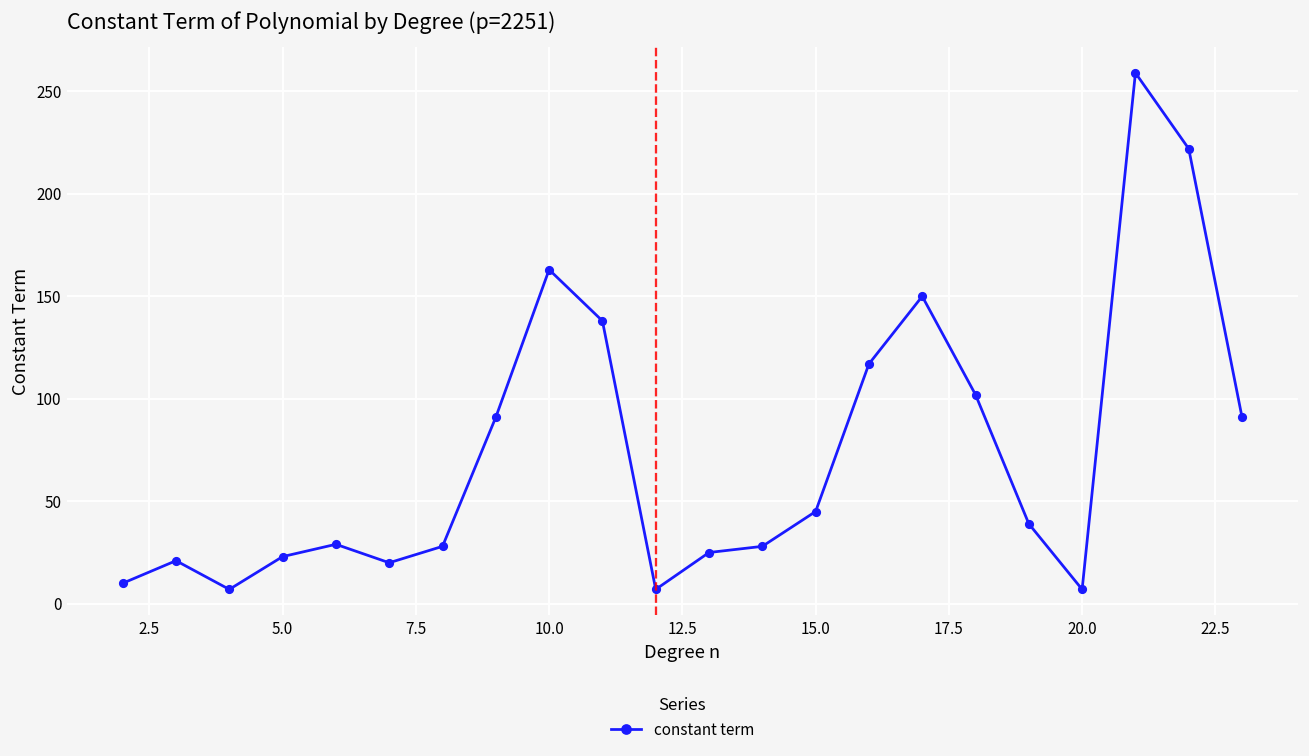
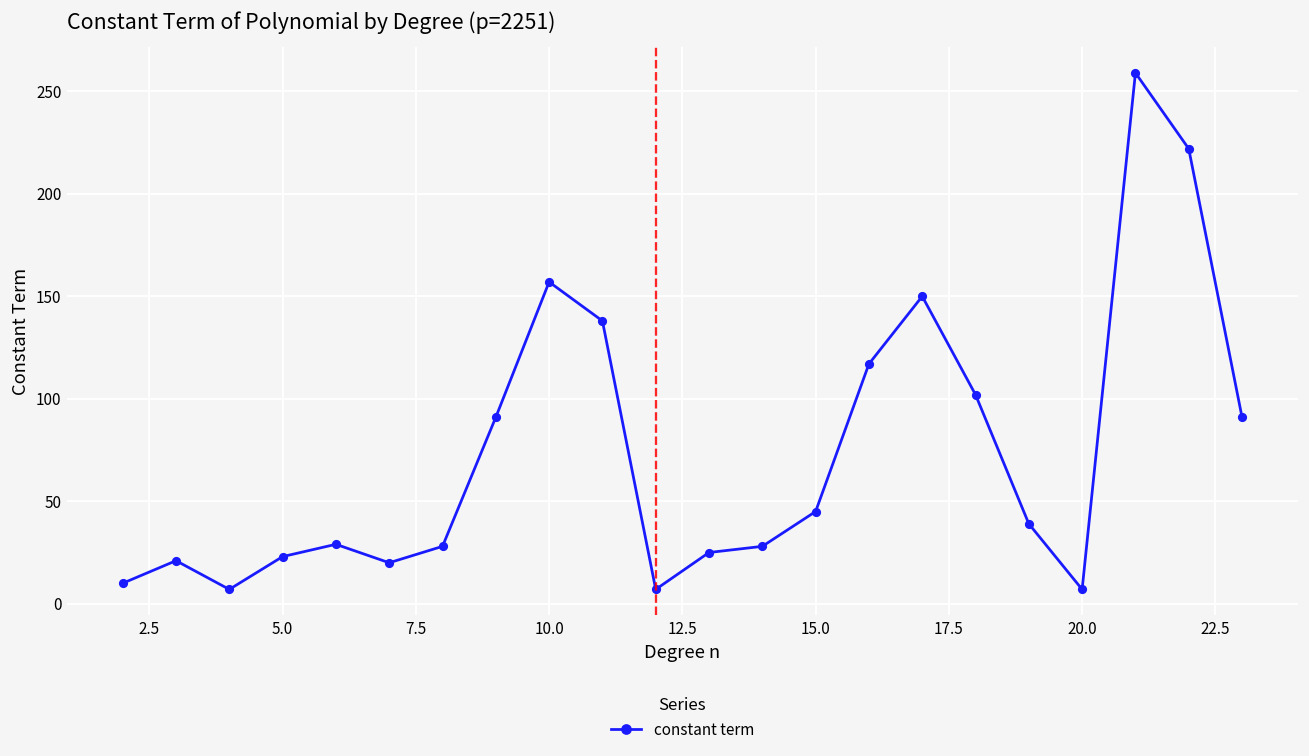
  {
    "5.0": 23,
-   "10.0": 163,
+   "10.0": 157,
    "15.0": 45,
    "20.0": 7
  }
